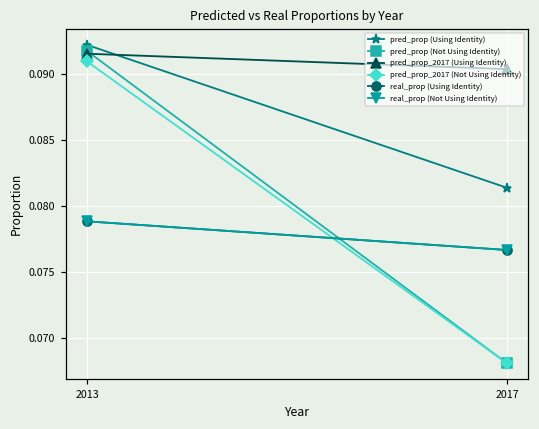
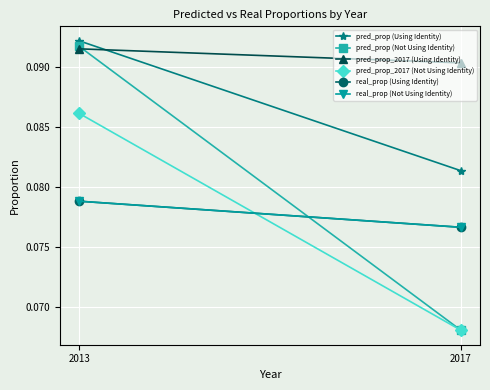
  {
    "pred_prop_2017 (Not Using Identity)": {
-     "2013": 0.0910
+     "2013": 0.0862
    }
  }
